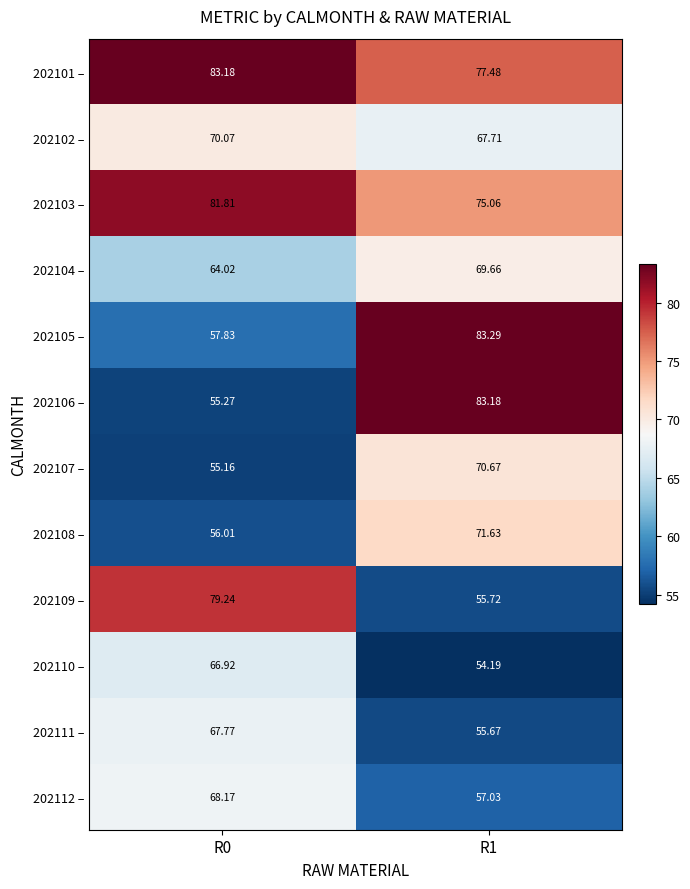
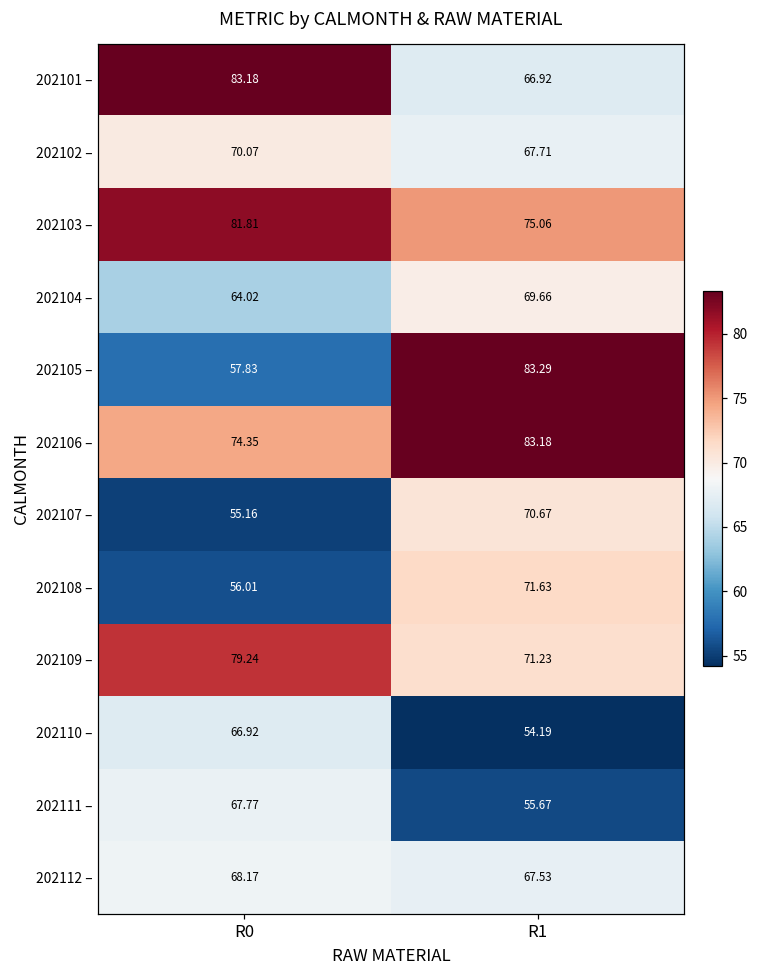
  {
    "202101 –": {
      "R0": 83.18,
-     "R1": 77.48
+     "R1": 66.92
    },
    "202102 –": {
      "R0": 70.07,
      "R1": 67.71
    },
    "202103 –": {
      "R0": 81.81,
      "R1": 75.06
    },
    "202104 –": {
      "R0": 64.02,
      "R1": 69.66
    },
    "202105 –": {
      "R0": 57.83,
      "R1": 83.29
    },
    "202106 –": {
-     "R0": 55.27,
+     "R0": 74.35,
      "R1": 83.18
    },
    "202107 –": {
      "R0": 55.16,
      "R1": 70.67
    },
    "202108 –": {
      "R0": 56.01,
      "R1": 71.63
    },
    "202109 –": {
      "R0": 79.24,
-     "R1": 55.72
+     "R1": 71.23
    },
    "202110 –": {
      "R0": 66.92,
      "R1": 54.19
    },
    "202111 –": {
      "R0": 67.77,
      "R1": 55.67
    },
    "202112 –": {
      "R0": 68.17,
-     "R1": 57.03
+     "R1": 67.53
    }
  }
